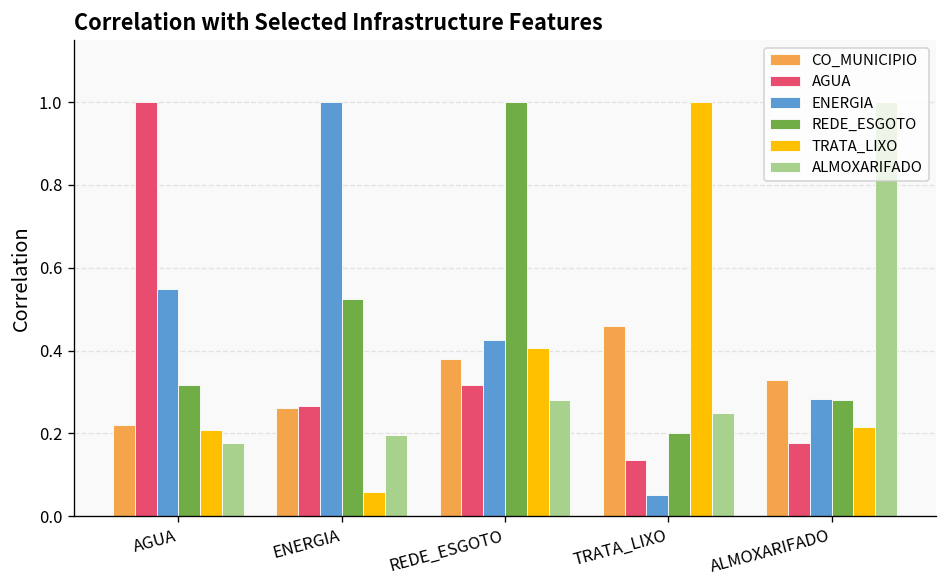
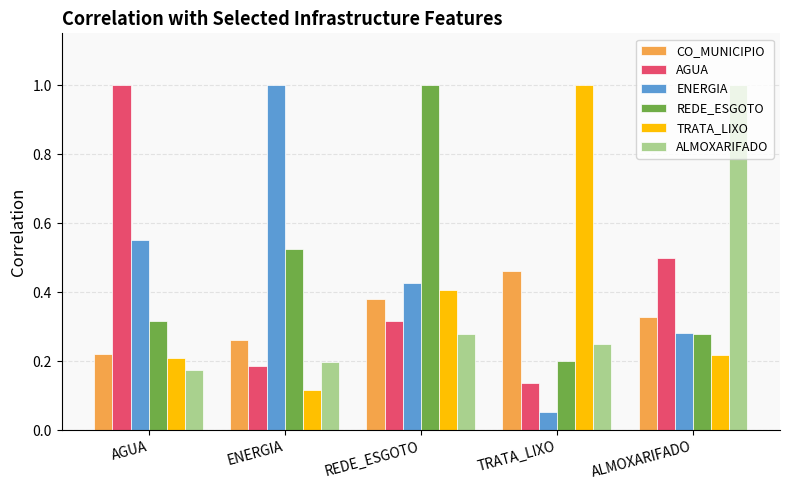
  {
    "CO_MUNICIPIO": {
      "AGUA": 0.22,
      "ENERGIA": 0.26,
      "REDE_ESGOTO": 0.38,
      "TRATA_LIXO": 0.46,
      "ALMOXARIFADO": 0.33
    },
    "AGUA": {
      "AGUA": 1.00,
-     "ENERGIA": 0.27,
+     "ENERGIA": 0.19,
      "REDE_ESGOTO": 0.32,
      "TRATA_LIXO": 0.14,
-     "ALMOXARIFADO": 0.18
+     "ALMOXARIFADO": 0.50
    },
    "ENERGIA": {
      "AGUA": 0.55,
      "ENERGIA": 1.00,
      "REDE_ESGOTO": 0.43,
      "TRATA_LIXO": 0.05,
      "ALMOXARIFADO": 0.28
    },
    "REDE_ESGOTO": {
      "AGUA": 0.32,
      "ENERGIA": 0.52,
      "REDE_ESGOTO": 1.00,
      "TRATA_LIXO": 0.20,
      "ALMOXARIFADO": 0.28
    },
    "TRATA_LIXO": {
      "AGUA": 0.21,
-     "ENERGIA": 0.06,
+     "ENERGIA": 0.12,
      "REDE_ESGOTO": 0.41,
      "TRATA_LIXO": 1.00,
      "ALMOXARIFADO": 0.22
    },
    "ALMOXARIFADO": {
      "AGUA": 0.18,
      "ENERGIA": 0.20,
      "REDE_ESGOTO": 0.28,
      "TRATA_LIXO": 0.25
    }
  }
